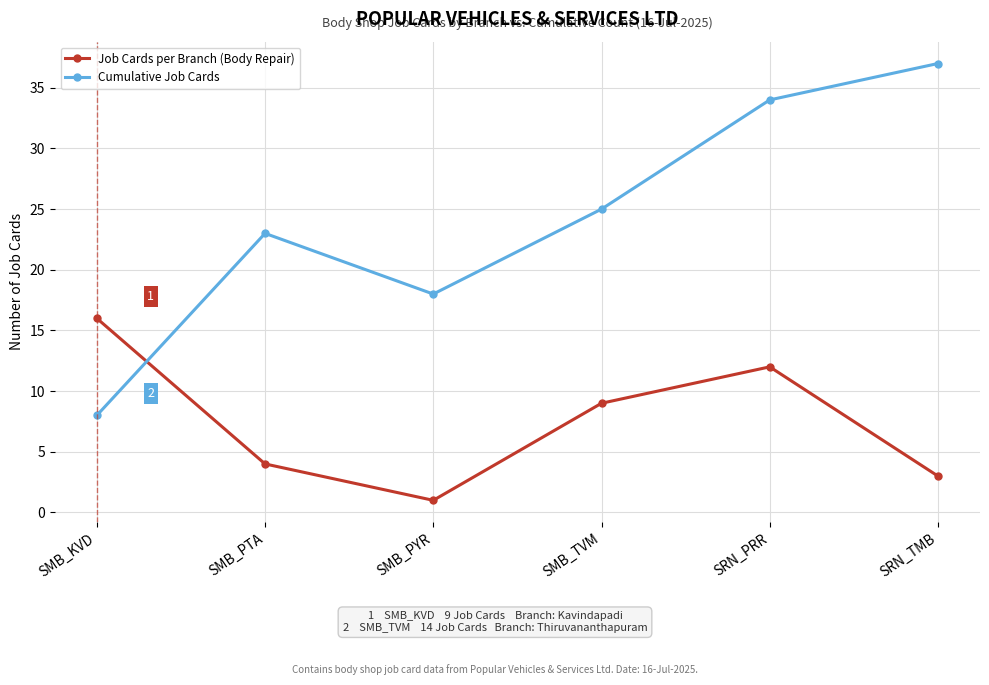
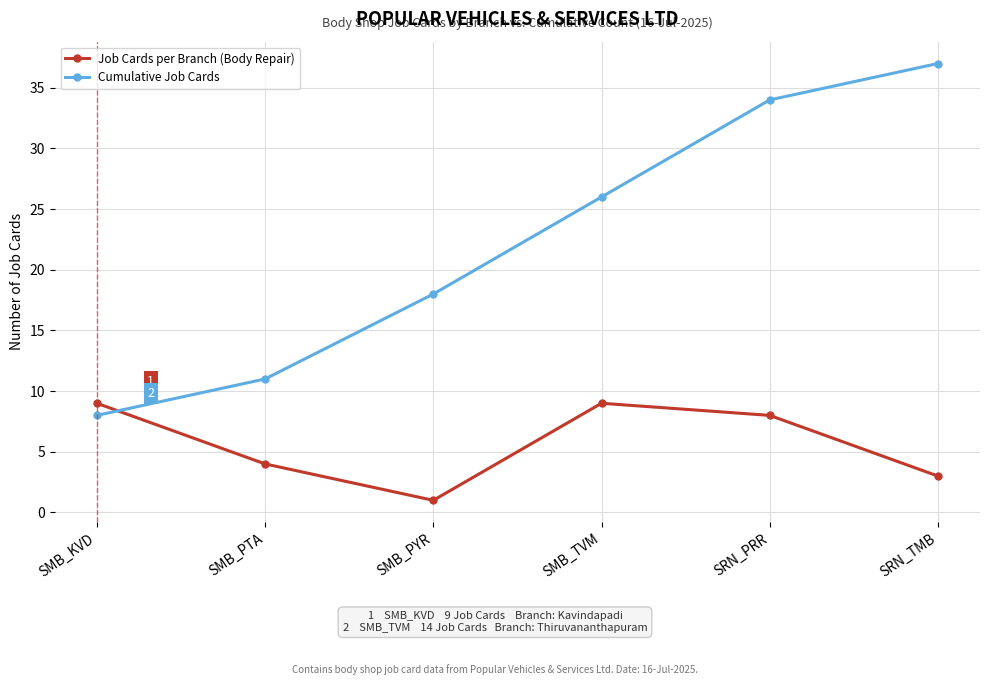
  {
    "Job Cards per Branch (Body Repair)": {
-     "SMB_KVD": 16,
+     "SMB_KVD": 9,
      "SMB_PTA": 4,
      "SMB_PYR": 1,
      "SMB_TVM": 9,
-     "SRN_PRR": 12,
+     "SRN_PRR": 8,
      "SRN_TMB": 3
    },
    "Cumulative Job Cards": {
      "SMB_KVD": 8,
-     "SMB_PTA": 23,
+     "SMB_PTA": 11,
      "SMB_PYR": 18,
-     "SMB_TVM": 25,
+     "SMB_TVM": 26,
      "SRN_PRR": 34,
      "SRN_TMB": 37
    }
  }
